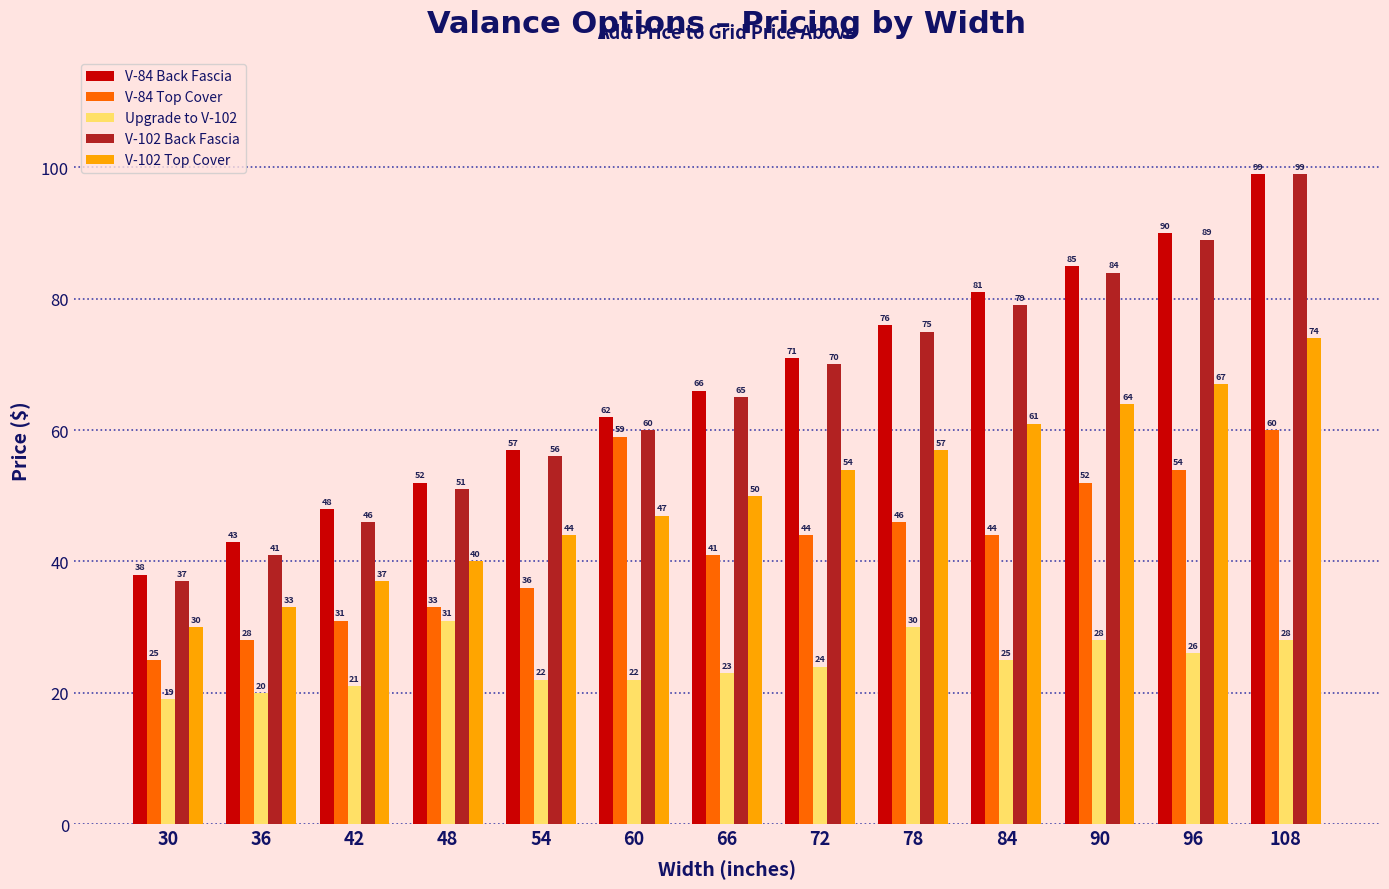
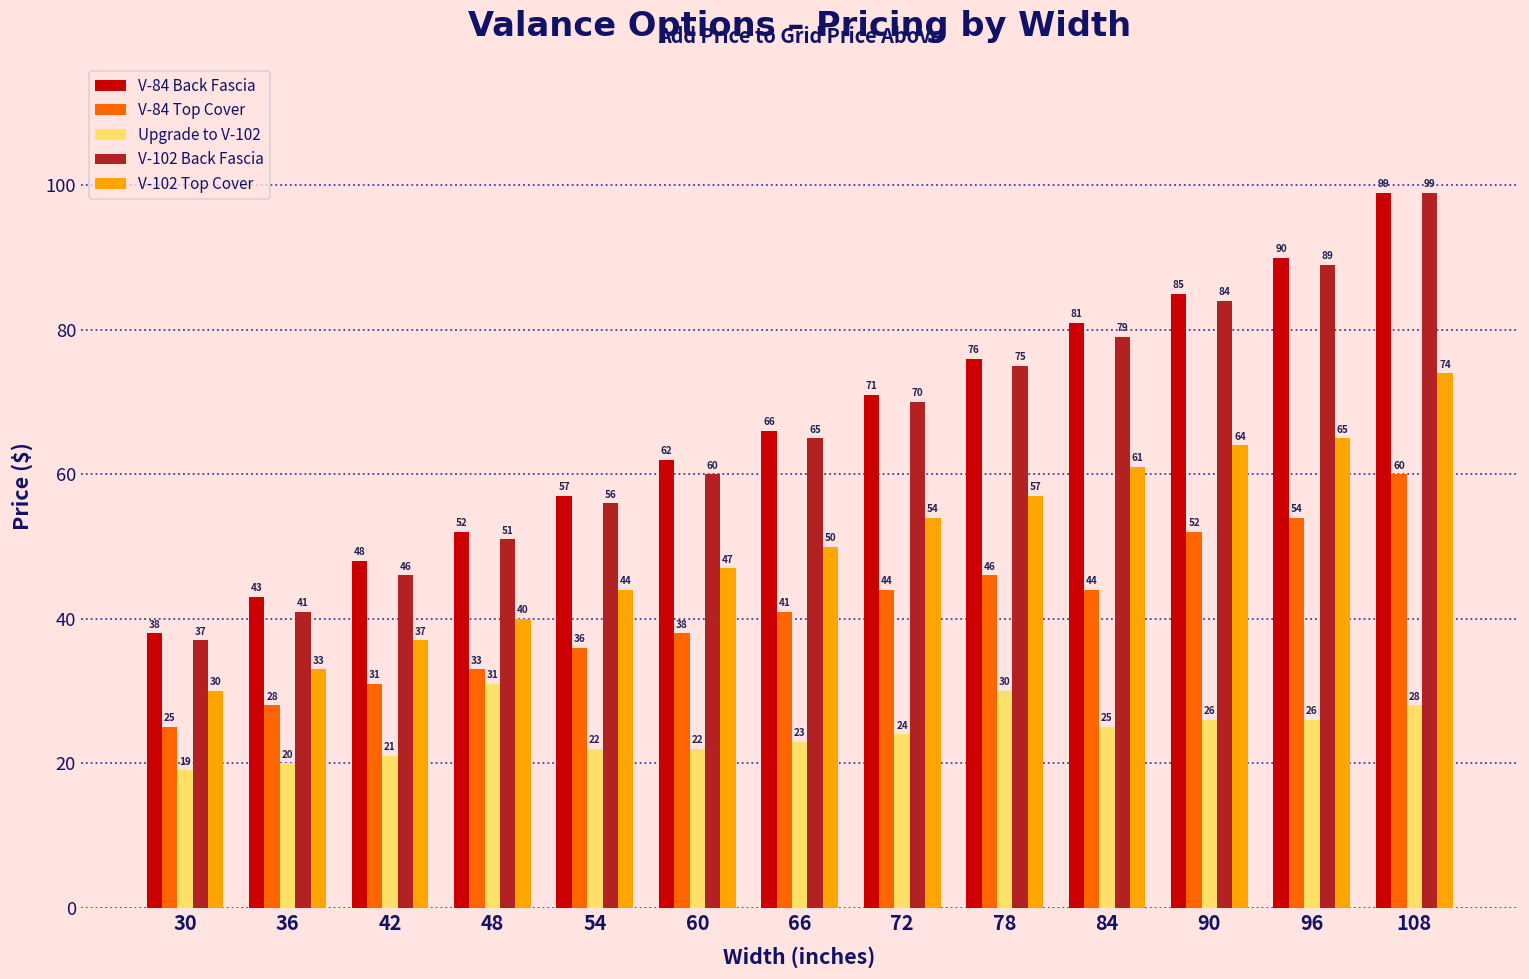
  {
    "V-84 Top Cover": {
      "30": 25,
      "36": 28,
      "42": 31,
      "48": 33,
      "54": 36,
-     "60": 59,
+     "60": 38,
      "66": 41,
      "72": 44,
      "78": 46,
      "84": 44,
      "90": 52,
      "96": 54,
      "108": 60
    },
    "Upgrade to V-102": {
      "30": 19,
      "36": 20,
      "42": 21,
      "48": 31,
      "54": 22,
      "60": 22,
      "66": 23,
      "72": 24,
      "78": 30,
      "84": 25,
-     "90": 28,
+     "90": 26,
      "96": 26,
      "108": 28
    },
    "V-102 Top Cover": {
      "30": 30,
      "36": 33,
      "42": 37,
      "48": 40,
      "54": 44,
      "60": 47,
      "66": 50,
      "72": 54,
      "78": 57,
      "84": 61,
      "90": 64,
-     "96": 67,
+     "96": 65,
      "108": 74
    }
  }
